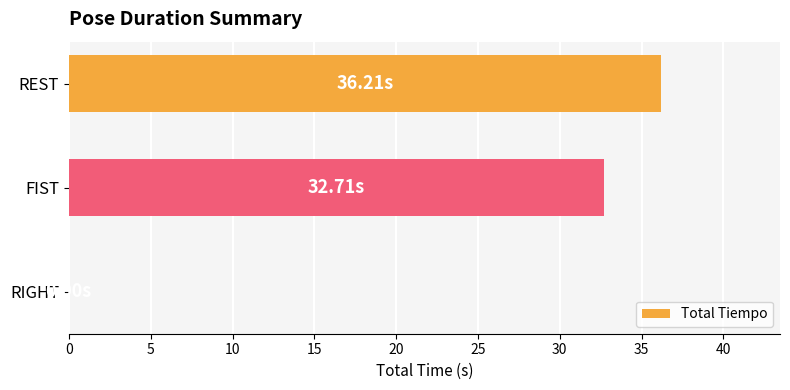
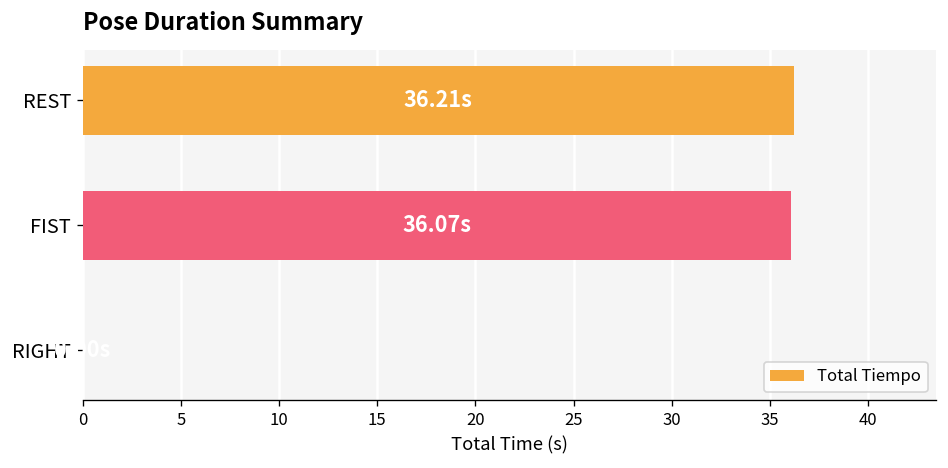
  {
    "REST": "36.21s",
-   "FIST": "32.71s"
+   "FIST": "36.07s"
  }
